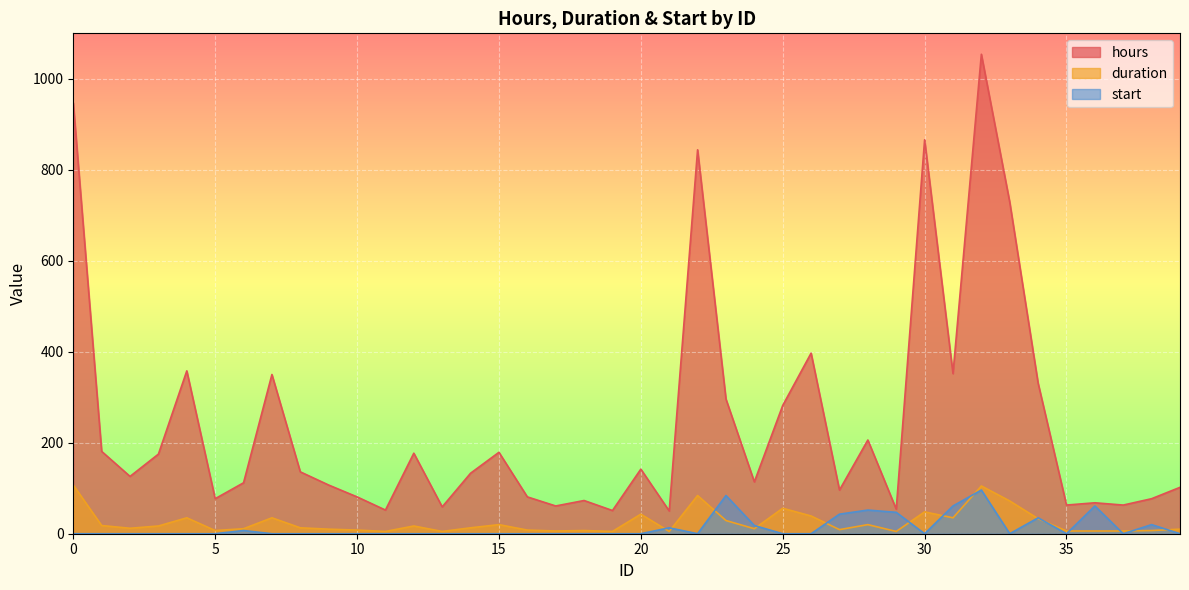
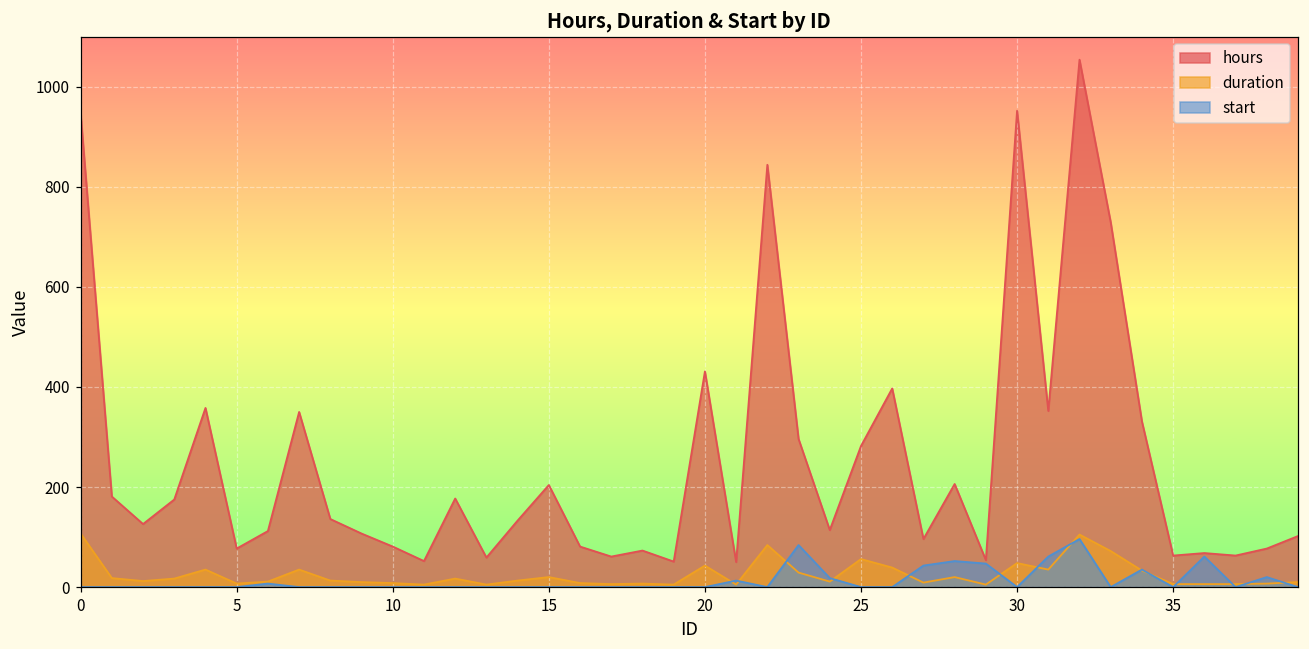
  {
    "hours": {
      "0": 950,
      "5": 80,
      "10": 80,
-     "15": 180,
-     "20": 140,
+     "15": 200,
+     "20": 430,
      "25": 280,
-     "30": 870,
+     "30": 950,
      "35": 60
    },
    "duration": {
      "0": 110,
      "5": 10,
      "10": 10,
      "15": 20,
      "20": 40,
      "25": 60,
      "30": 50,
      "35": 10
    },
    "start": {
      "0": 0,
      "5": 0,
      "10": 0,
      "15": 0,
      "20": 0,
      "25": 0,
      "30": 0,
      "35": 0
    }
  }
